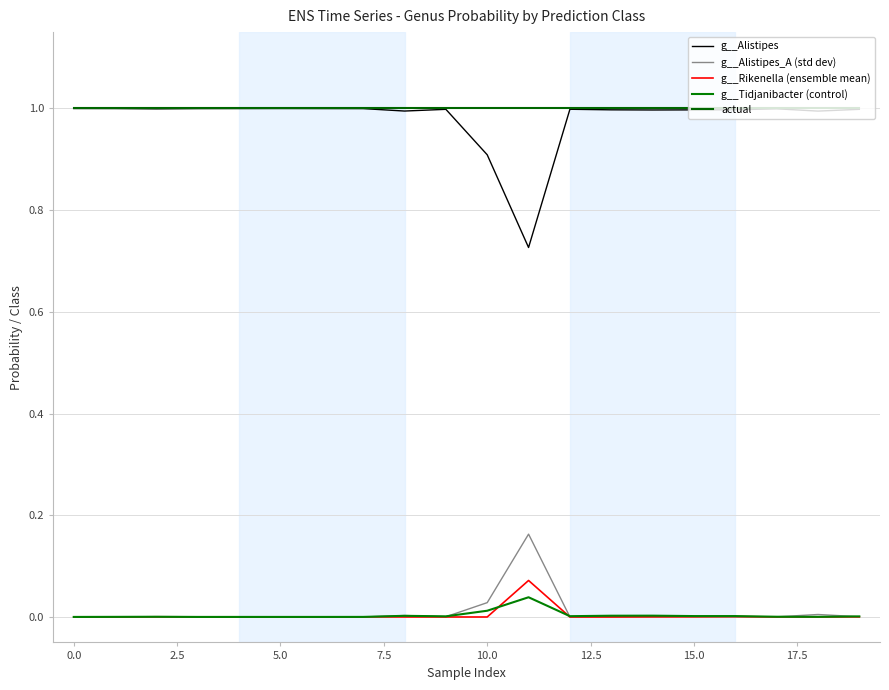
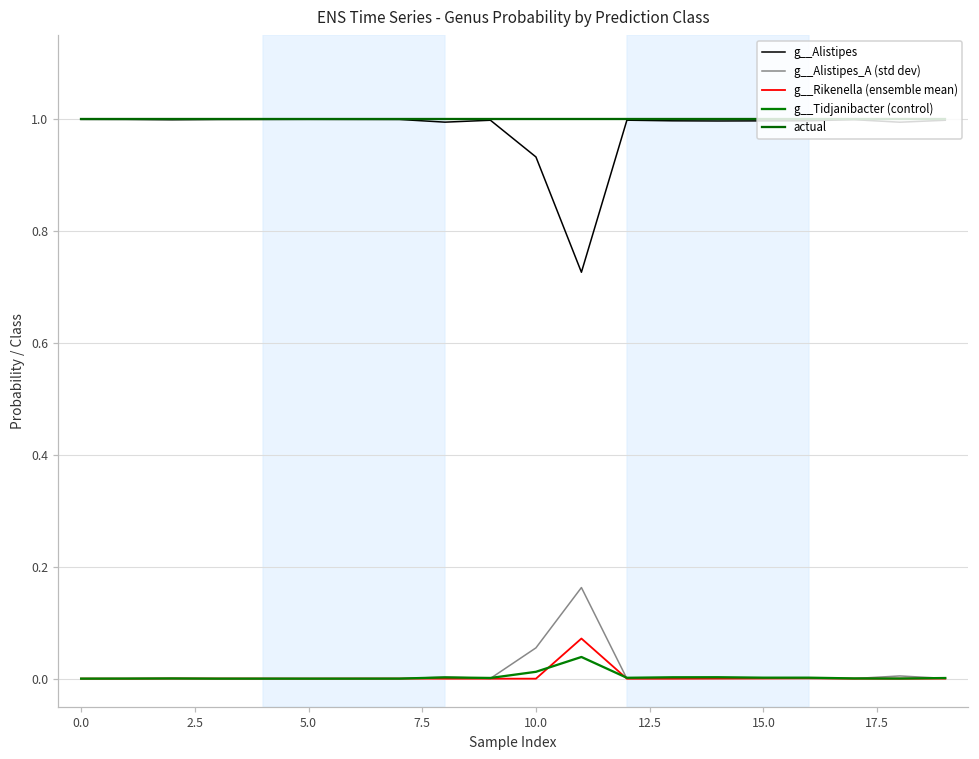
  {
    "g__Alistipes": {
-     "10.0": 0.91
+     "10.0": 0.93
    },
    "g__Alistipes_A (std dev)": {
-     "10.0": 0.03
+     "10.0": 0.06
    },
    "g__Rikenella (ensemble mean)": {
      "10.0": 0.00
    }
  }
